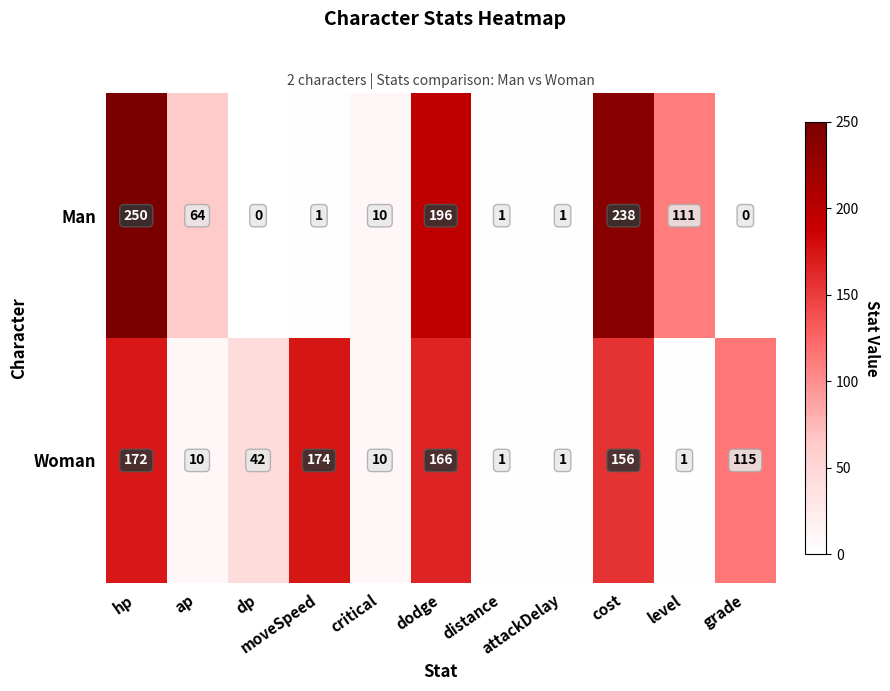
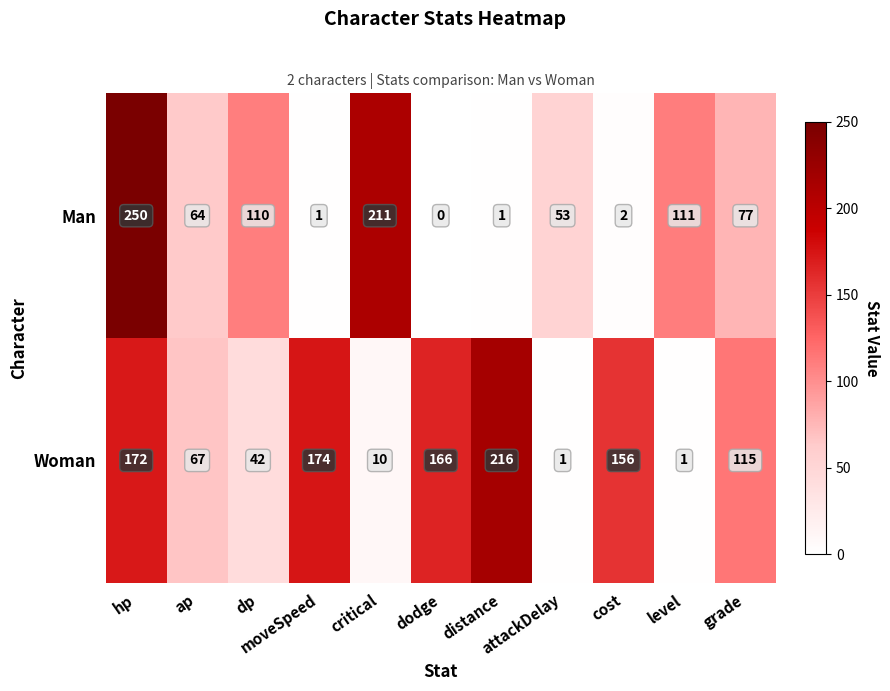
  {
    "Man": {
-     "dp": 0,
-     "critical": 10,
-     "dodge": 196,
-     "attackDelay": 1,
-     "cost": 238,
-     "grade": 0
+     "dp": 110,
+     "critical": 211,
+     "dodge": 0,
+     "attackDelay": 53,
+     "cost": 2,
+     "grade": 77
    },
    "Woman": {
-     "ap": 10,
-     "distance": 1
+     "ap": 67,
+     "distance": 216
    }
  }
